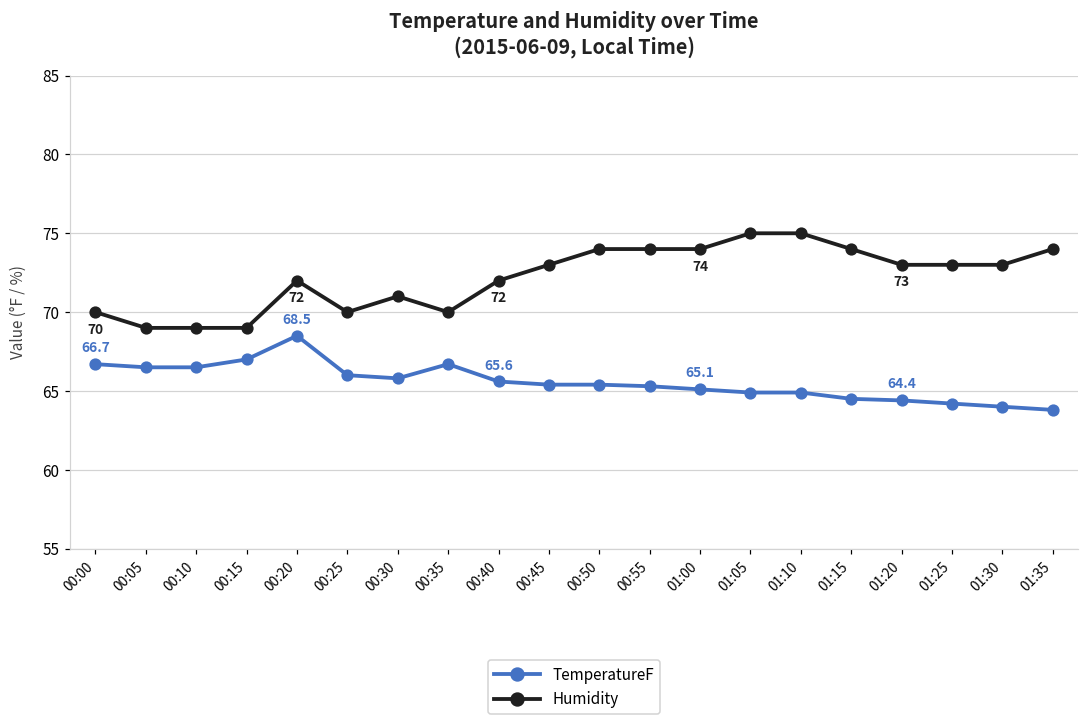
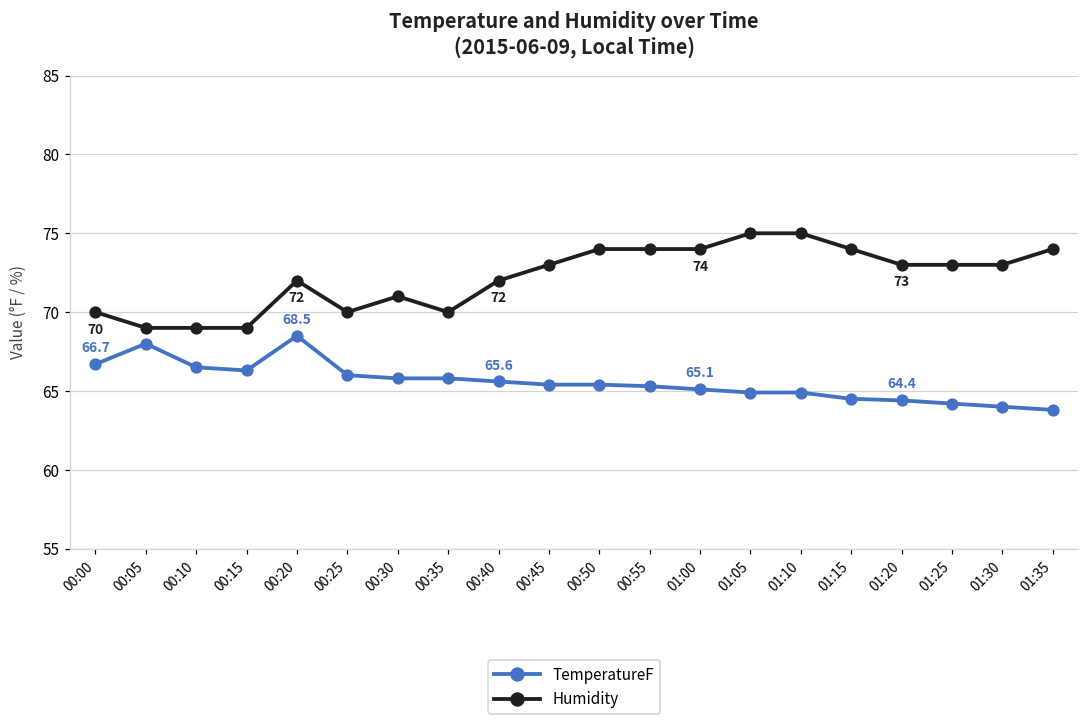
  {
    "TemperatureF": {
-     "00:05": 66.5,
+     "00:05": 68.0,
      "00:10": 66.5,
-     "00:15": 67.0,
+     "00:15": 66.3,
      "00:25": 66.0,
      "00:30": 65.8,
-     "00:35": 66.7,
+     "00:35": 65.8,
      "00:45": 65.4,
      "00:50": 65.4,
      "00:55": 65.3,
      "01:05": 64.9,
      "01:10": 64.9,
      "01:15": 64.5,
      "01:25": 64.2,
      "01:30": 64.0,
      "01:35": 63.8
    },
    "Humidity": {
      "00:00": 70,
      "00:20": 72,
      "00:40": 72,
      "01:00": 74,
      "01:20": 73
    }
  }
